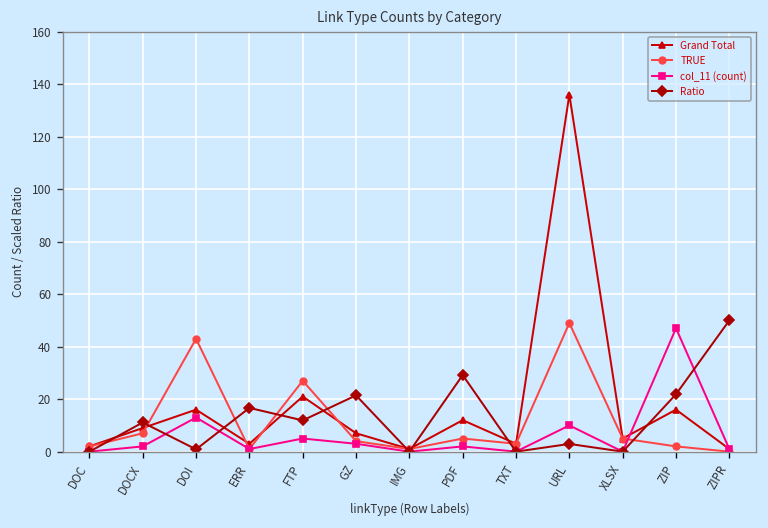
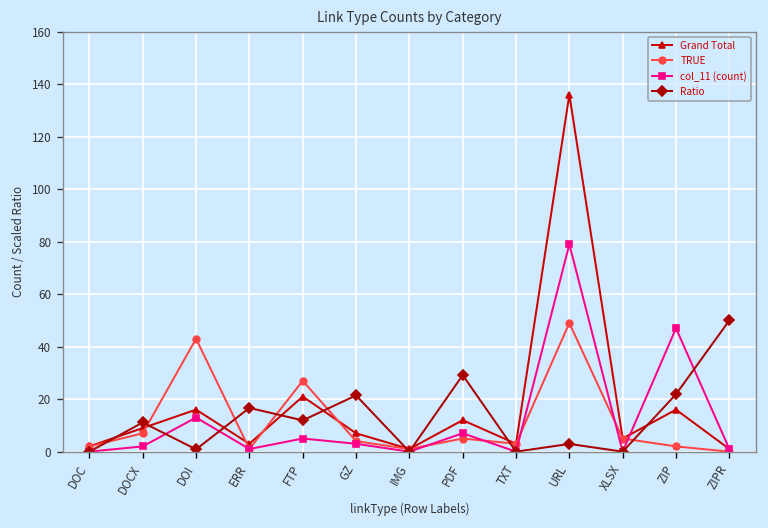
  {
    "TRUE": {
      "DOCX": 7,
      "DOI": 43,
      "FTP": 27,
      "PDF": 5,
      "URL": 49,
      "ZIP": 2
    },
    "col_11 (count)": {
      "DOCX": 2,
      "DOI": 13,
      "FTP": 5,
-     "PDF": 2,
-     "URL": 10,
+     "PDF": 7,
+     "URL": 79,
      "ZIP": 47
    }
  }
